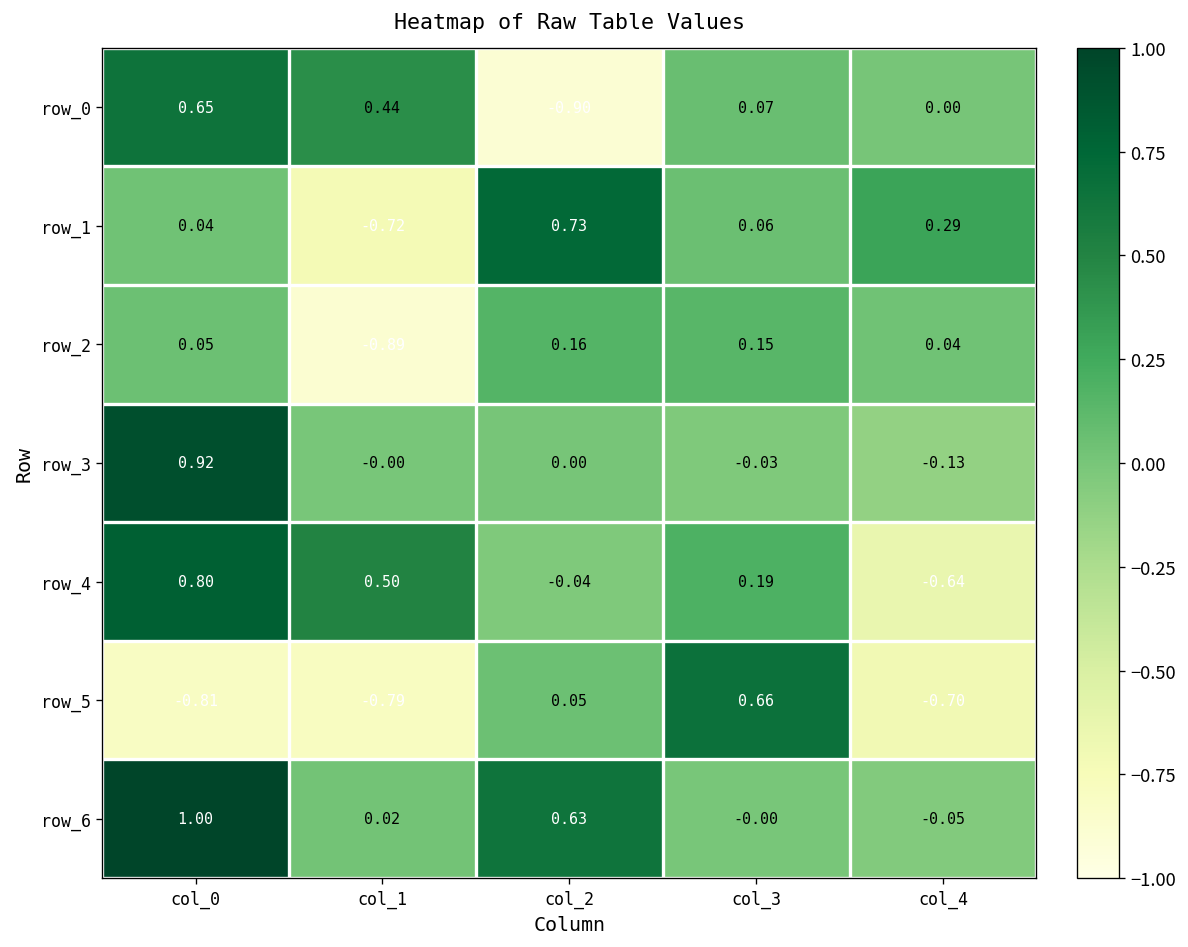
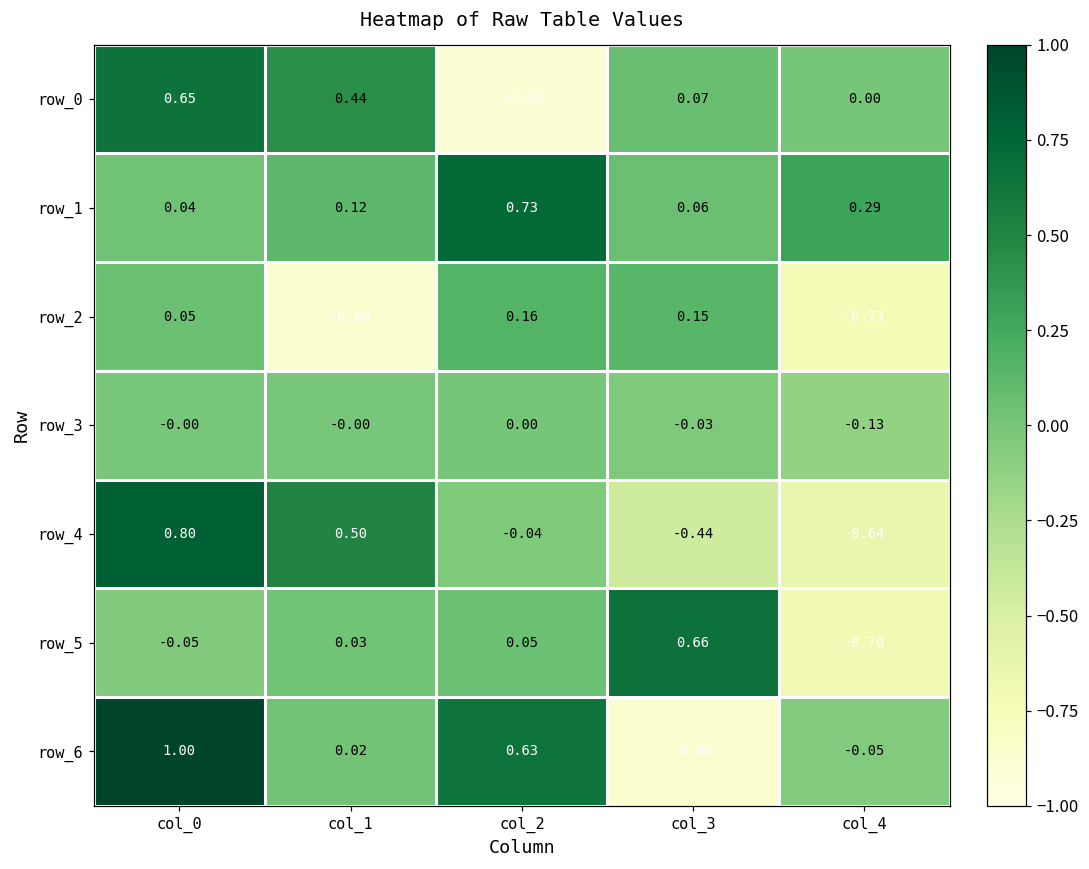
  {
    "row_0": {
      "col_0": 0.65,
      "col_1": 0.44,
      "col_3": 0.07,
      "col_4": 0.00
    },
    "row_1": {
      "col_0": 0.04,
-     "col_1": -0.72,
+     "col_1": 0.12,
      "col_2": 0.73,
      "col_3": 0.06,
      "col_4": 0.29
    },
    "row_2": {
      "col_0": 0.05,
      "col_2": 0.16,
      "col_3": 0.15,
-     "col_4": 0.04
+     "col_4": -0.73
    },
    "row_3": {
-     "col_0": 0.92,
+     "col_0": -0.00,
      "col_1": -0.00,
      "col_2": 0.00,
      "col_3": -0.03,
      "col_4": -0.13
    },
    "row_4": {
      "col_0": 0.80,
      "col_1": 0.50,
      "col_2": -0.04,
-     "col_3": 0.19,
+     "col_3": -0.44,
      "col_4": -0.64
    },
    "row_5": {
-     "col_0": -0.81,
-     "col_1": -0.79,
+     "col_0": -0.05,
+     "col_1": 0.03,
      "col_2": 0.05,
      "col_3": 0.66,
      "col_4": -0.70
    },
    "row_6": {
      "col_0": 1.00,
      "col_1": 0.02,
      "col_2": 0.63,
-     "col_3": -0.00,
+     "col_3": -0.86,
      "col_4": -0.05
    }
  }
